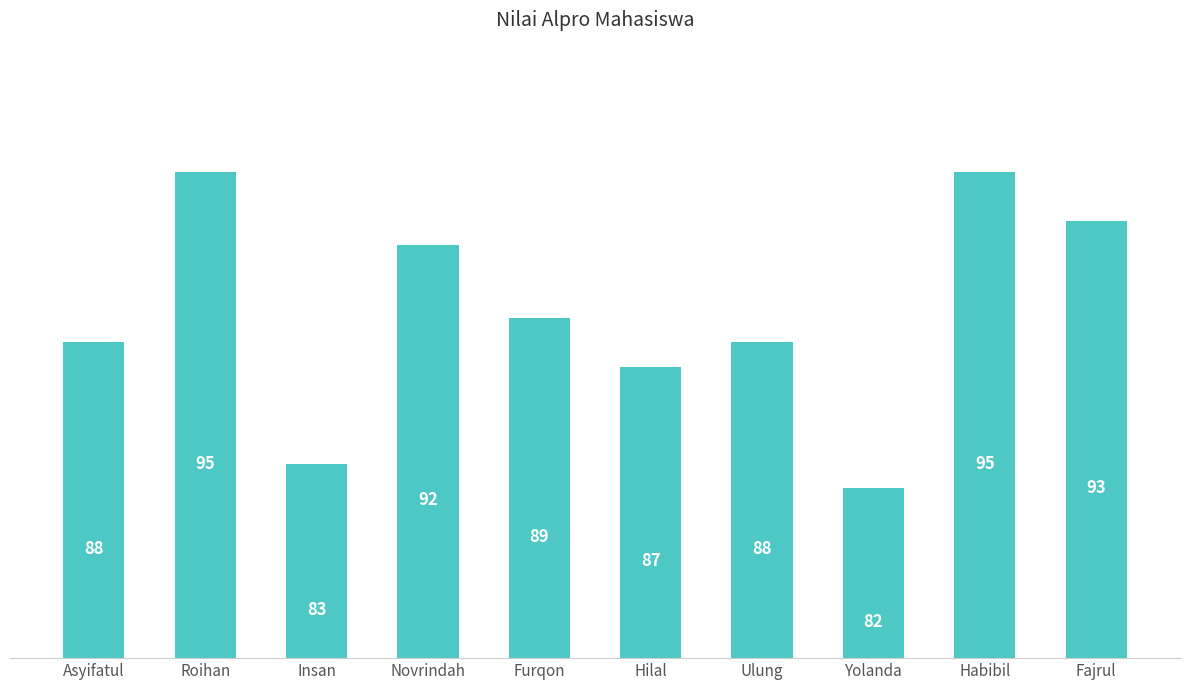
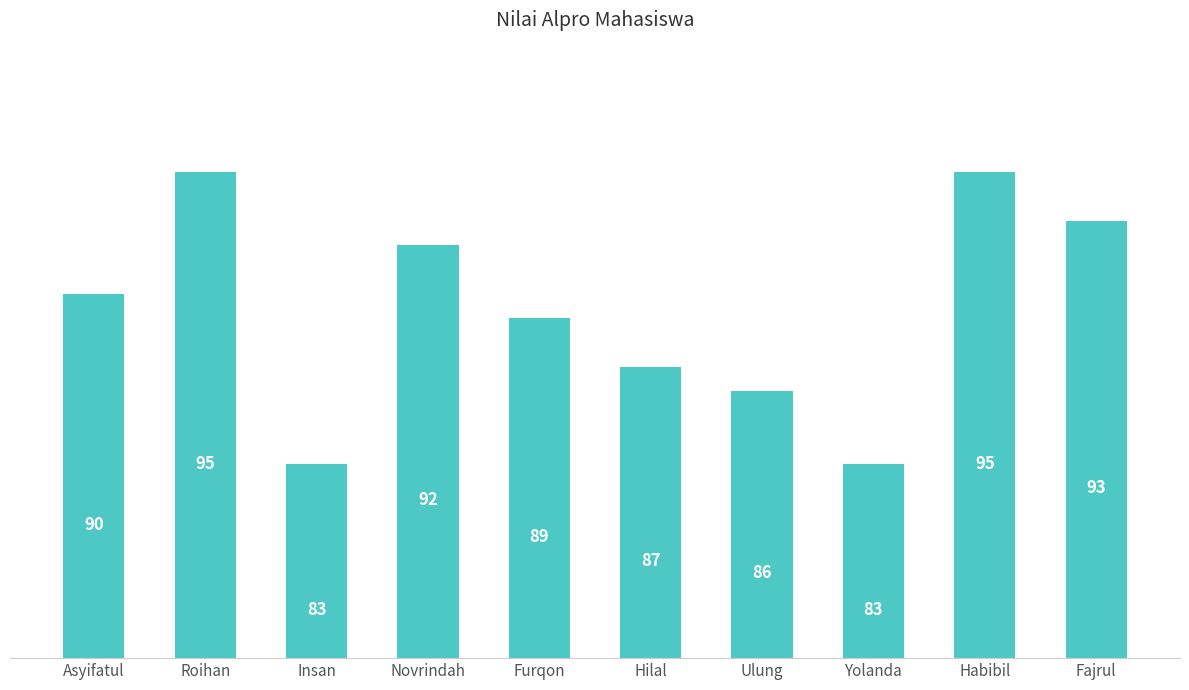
  {
-   "Asyifatul": 88,
+   "Asyifatul": 90,
    "Roihan": 95,
    "Insan": 83,
    "Novrindah": 92,
    "Furqon": 89,
    "Hilal": 87,
-   "Ulung": 88,
-   "Yolanda": 82,
+   "Ulung": 86,
+   "Yolanda": 83,
    "Habibil": 95,
    "Fajrul": 93
  }
